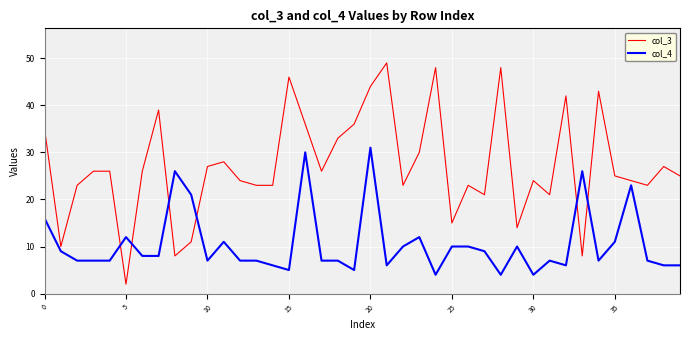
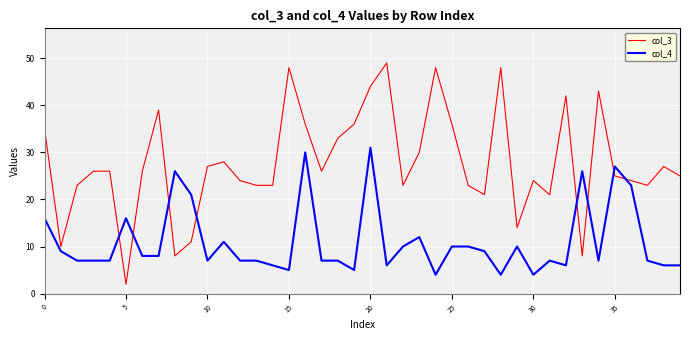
  {
    "col_3": {
      "0": 35,
      "5": 2,
      "10": 27,
-     "15": 46,
+     "15": 48,
      "20": 44,
-     "25": 15,
+     "25": 36,
      "30": 24,
      "35": 25
    },
    "col_4": {
      "0": 16,
-     "5": 12,
+     "5": 16,
      "10": 7,
      "15": 5,
      "20": 31,
      "25": 10,
      "30": 4,
-     "35": 11
+     "35": 27
    }
  }
